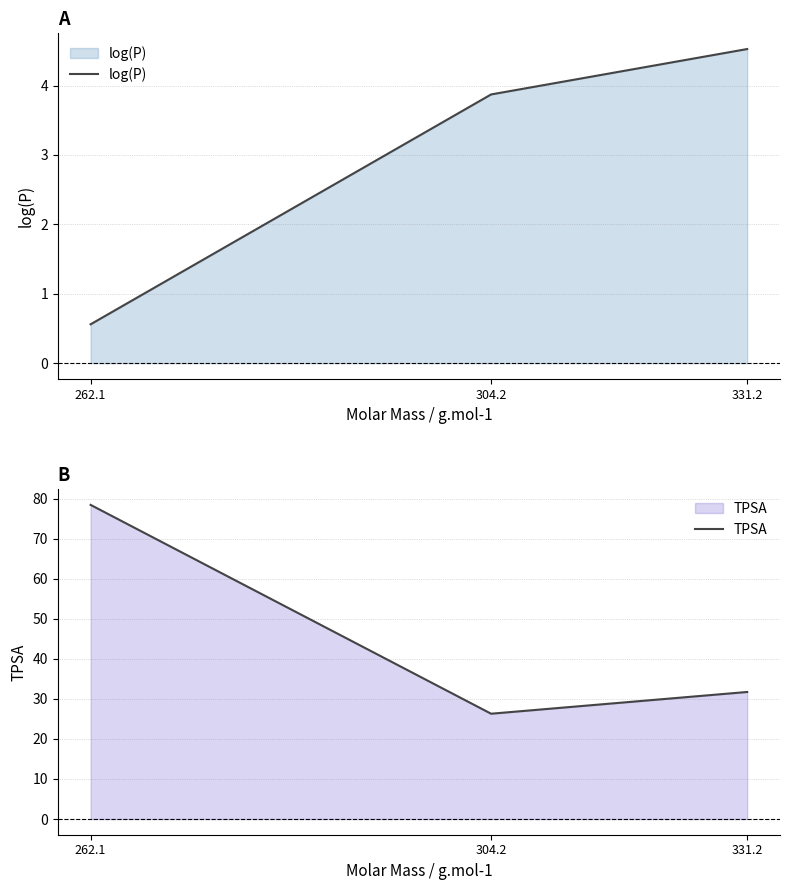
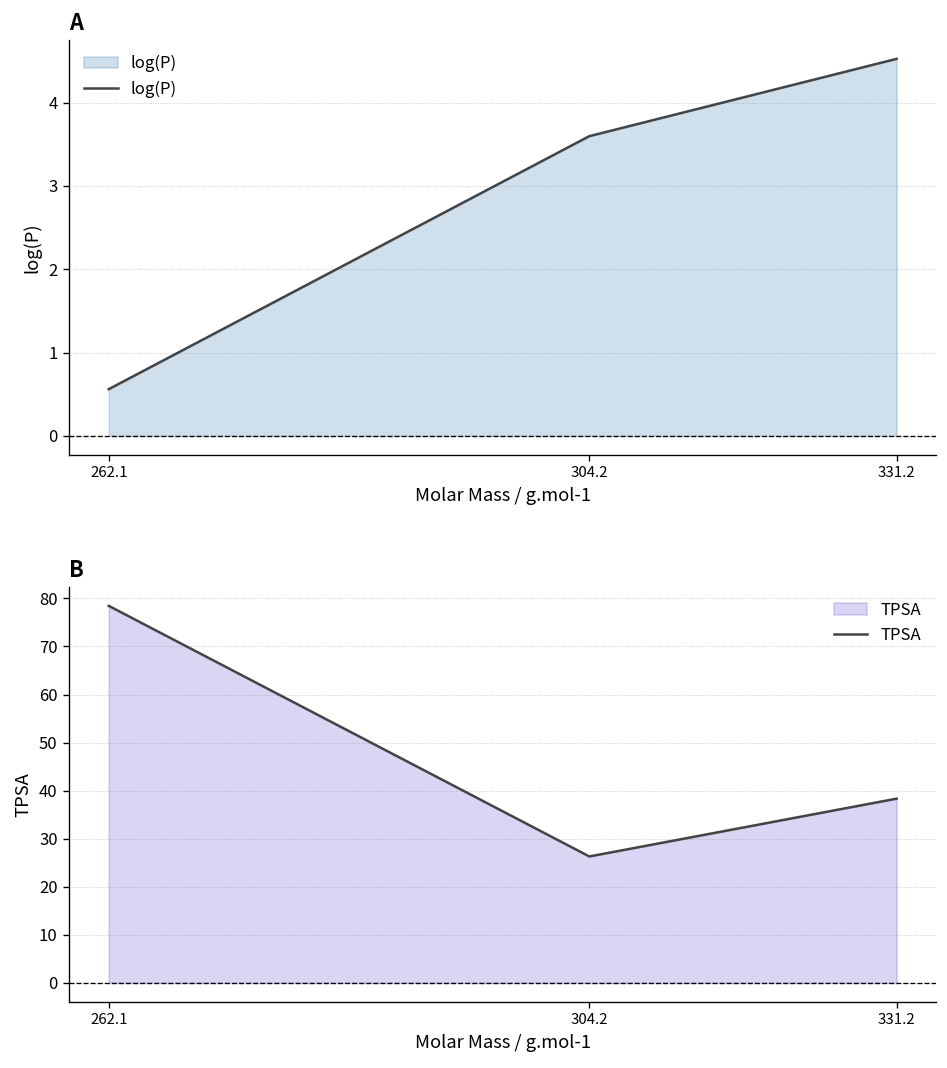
  {
    "A": {
      "262.1": 0.6,
-     "304.2": 3.9,
+     "304.2": 3.6,
      "331.2": 4.5
    },
    "B": {
      "262.1": 78,
      "304.2": 26,
-     "331.2": 32
+     "331.2": 38
    }
  }
